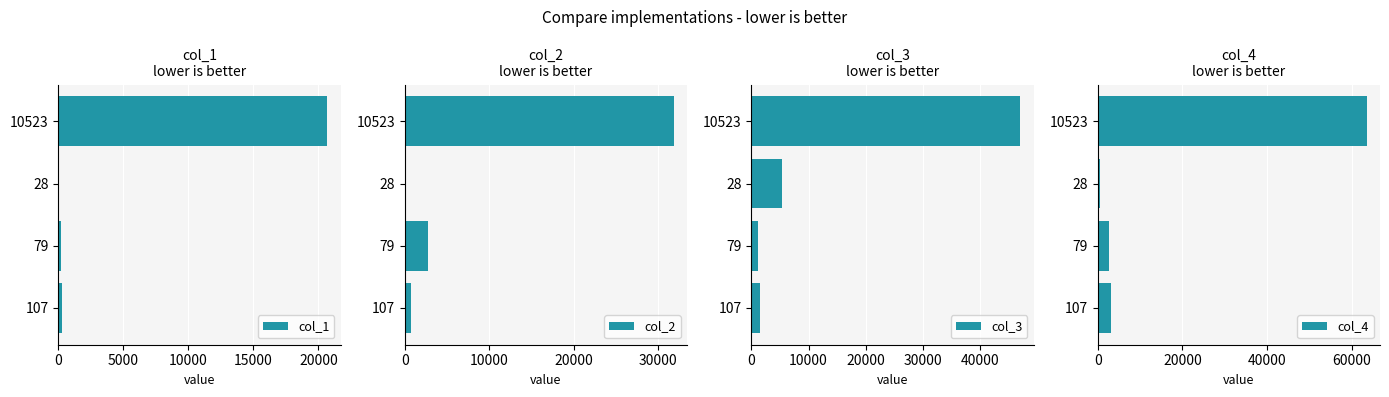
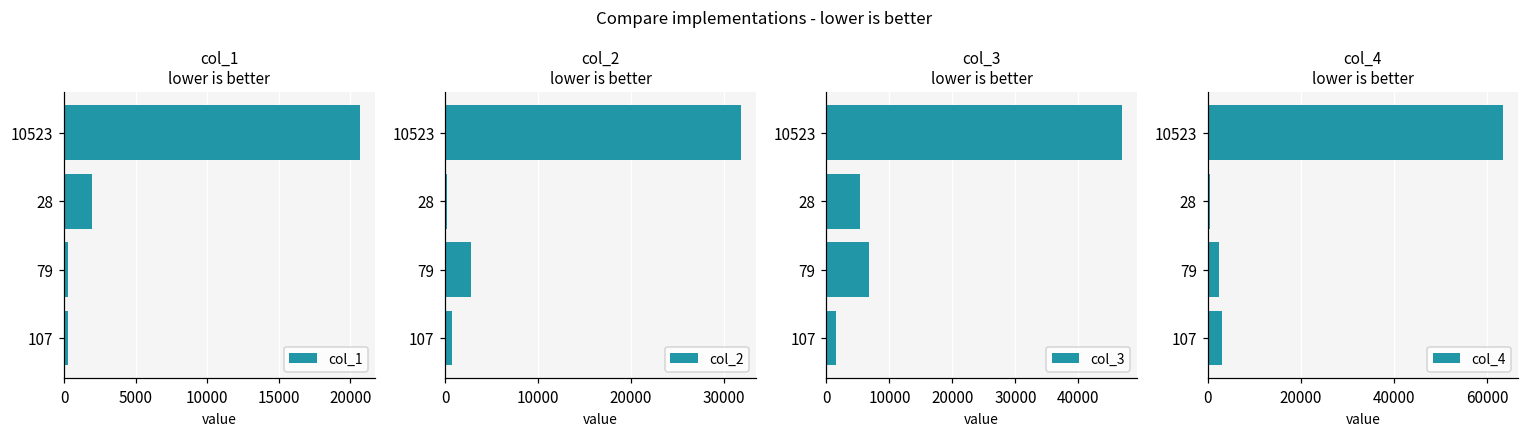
  {
    "col_1 lower is better": {
      "10523": 20700,
-     "28": 100,
+     "28": 1900,
      "79": 200,
      "107": 300
    },
    "col_2 lower is better": {
      "10523": 32000,
      "79": 3000,
      "107": 1000
    },
    "col_3 lower is better": {
      "10523": 47000,
      "28": 5000,
-     "79": 1000,
+     "79": 7000,
      "107": 1000
    },
    "col_4 lower is better": {
      "10523": 63000,
      "79": 3000,
      "107": 3000
    }
  }
